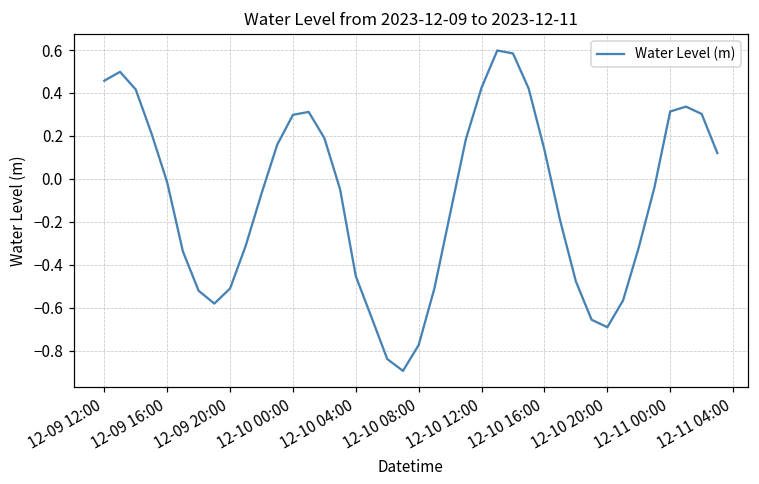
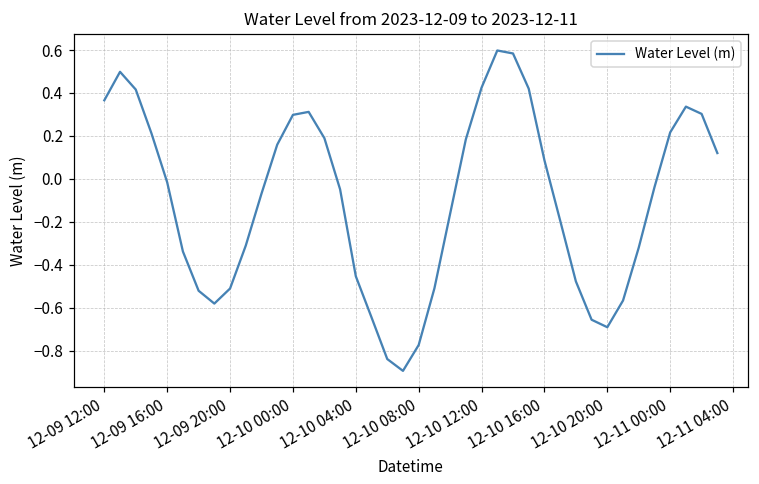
  {
-   "12-09 12:00": 0.46,
+   "12-09 12:00": 0.37,
    "12-09 16:00": -0.02,
    "12-09 20:00": -0.51,
    "12-10 00:00": 0.30,
    "12-10 04:00": -0.45,
    "12-10 08:00": -0.77,
    "12-10 12:00": 0.42,
-   "12-10 16:00": 0.14,
+   "12-10 16:00": 0.09,
    "12-10 20:00": -0.69,
-   "12-11 00:00": 0.31
+   "12-11 00:00": 0.22
  }
